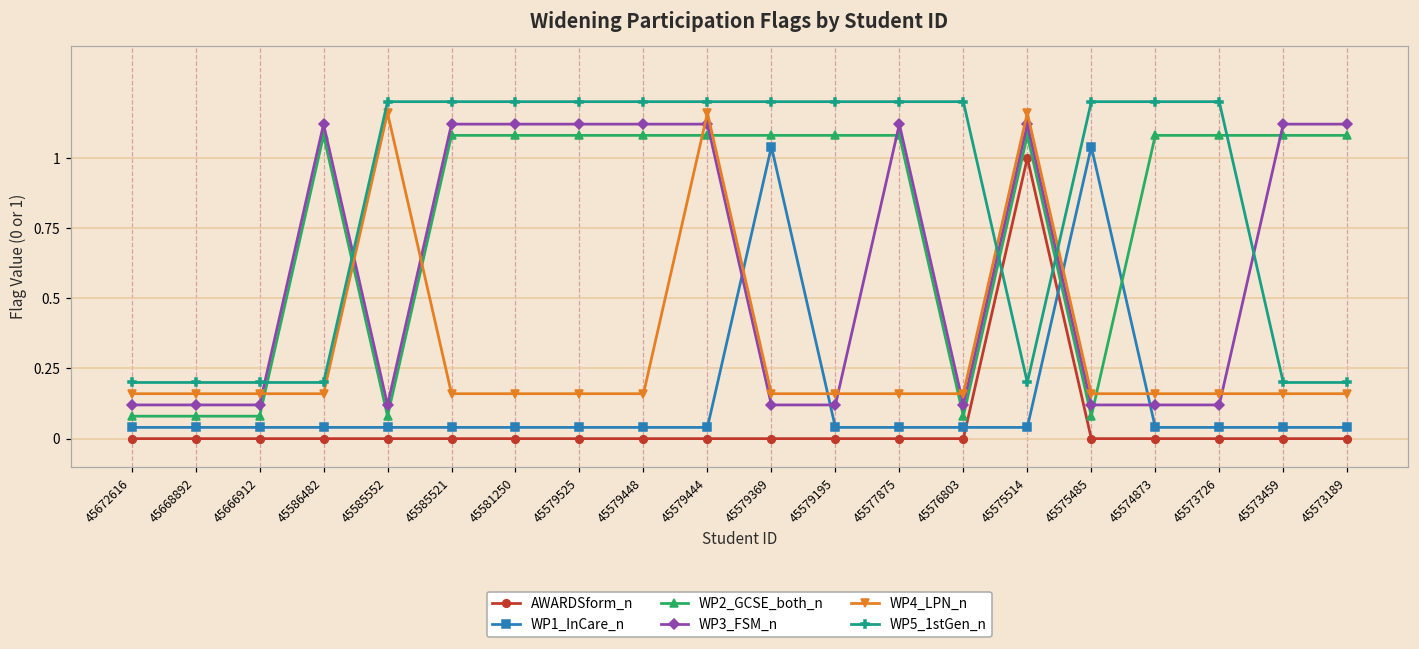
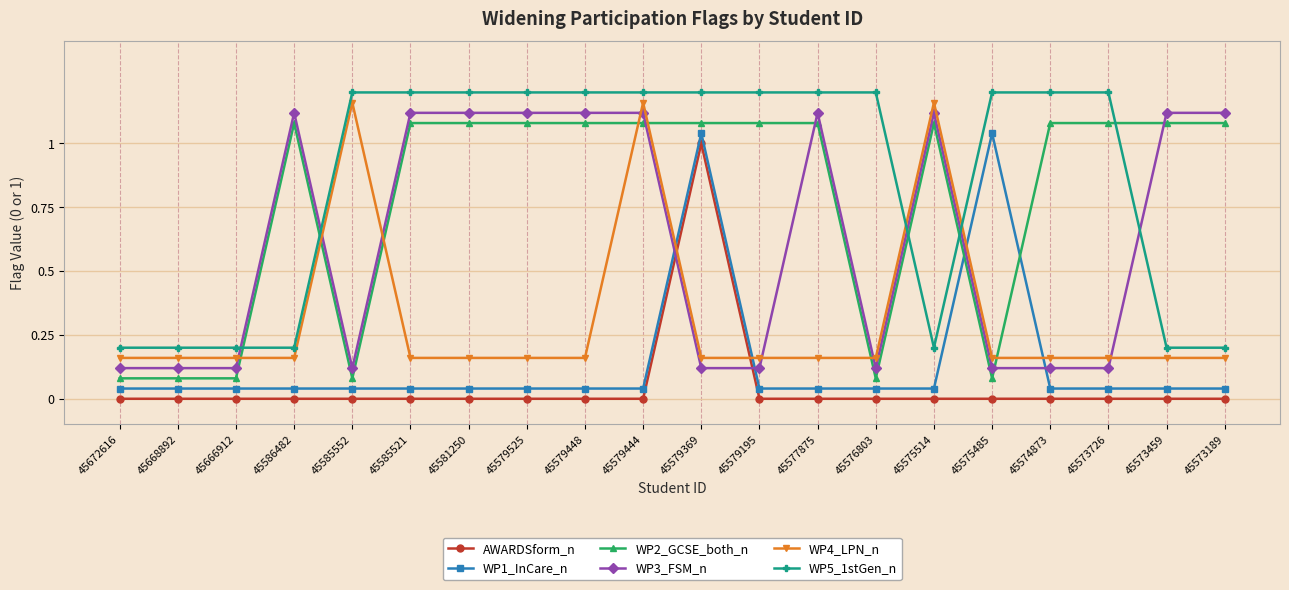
  {
    "AWARDSform_n": {
      "45672616": 0,
      "45668892": 0,
      "45666912": 0,
      "45586482": 0,
      "45585552": 0,
      "45585521": 0,
      "45581250": 0,
      "45579525": 0,
      "45579448": 0,
      "45579444": 0,
-     "45579369": 0,
+     "45579369": 1,
      "45579195": 0,
      "45577875": 0,
      "45576803": 0,
-     "45575514": 1,
+     "45575514": 0,
      "45575485": 0,
      "45574873": 0,
      "45573726": 0,
      "45573459": 0,
      "45573189": 0
    },
    "WP1_InCare_n": {
      "45672616": 0.04,
      "45668892": 0.04,
      "45666912": 0.04,
      "45586482": 0.04,
      "45585552": 0.04,
      "45585521": 0.04,
      "45581250": 0.04,
      "45579525": 0.04,
      "45579448": 0.04,
      "45579444": 0.04,
      "45579369": 1.04,
      "45579195": 0.04,
      "45577875": 0.04,
      "45576803": 0.04,
      "45575514": 0.04,
      "45575485": 1.04,
      "45574873": 0.04,
      "45573726": 0.04,
      "45573459": 0.04,
      "45573189": 0.04
    },
    "WP3_FSM_n": {
      "45672616": 0.12,
      "45668892": 0.12,
      "45666912": 0.12,
      "45586482": 1.12,
      "45585552": 0.12,
      "45585521": 1.12,
      "45581250": 1.12,
      "45579525": 1.12,
      "45579448": 1.12,
      "45579444": 1.12,
      "45579369": 0.12,
      "45579195": 0.12,
      "45577875": 1.12,
      "45576803": 0.12,
      "45575514": 1.12,
      "45575485": 0.12,
      "45574873": 0.12,
      "45573726": 0.12,
      "45573459": 1.12,
      "45573189": 1.12
    },
    "WP4_LPN_n": {
      "45672616": 0.16,
      "45668892": 0.16,
      "45666912": 0.16,
      "45586482": 0.16,
      "45585552": 1.16,
      "45585521": 0.16,
      "45581250": 0.16,
      "45579525": 0.16,
      "45579448": 0.16,
      "45579444": 1.16,
      "45579369": 0.16,
      "45579195": 0.16,
      "45577875": 0.16,
      "45576803": 0.16,
      "45575514": 1.16,
      "45575485": 0.16,
      "45574873": 0.16,
      "45573726": 0.16,
      "45573459": 0.16,
      "45573189": 0.16
    }
  }
